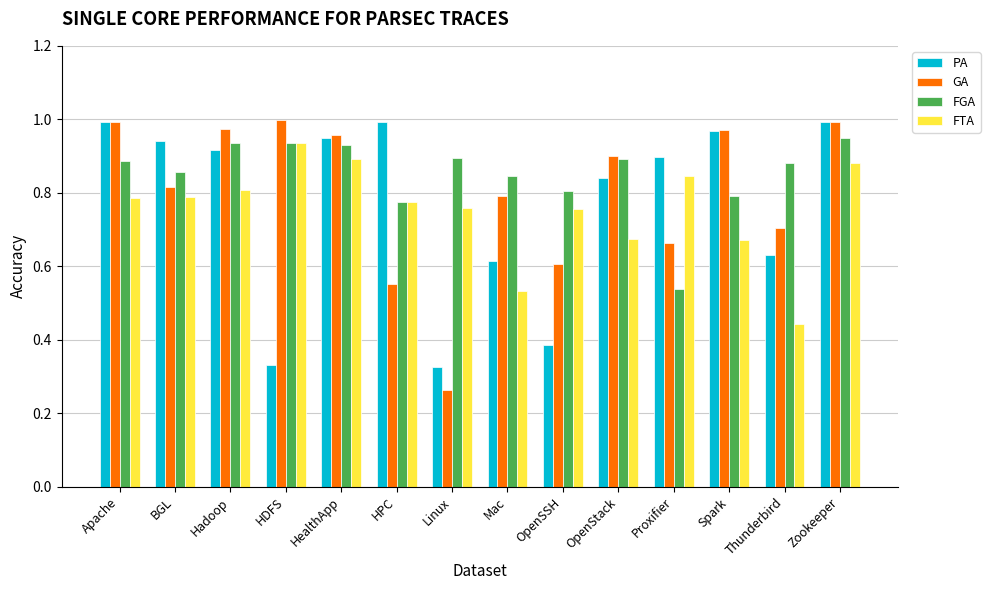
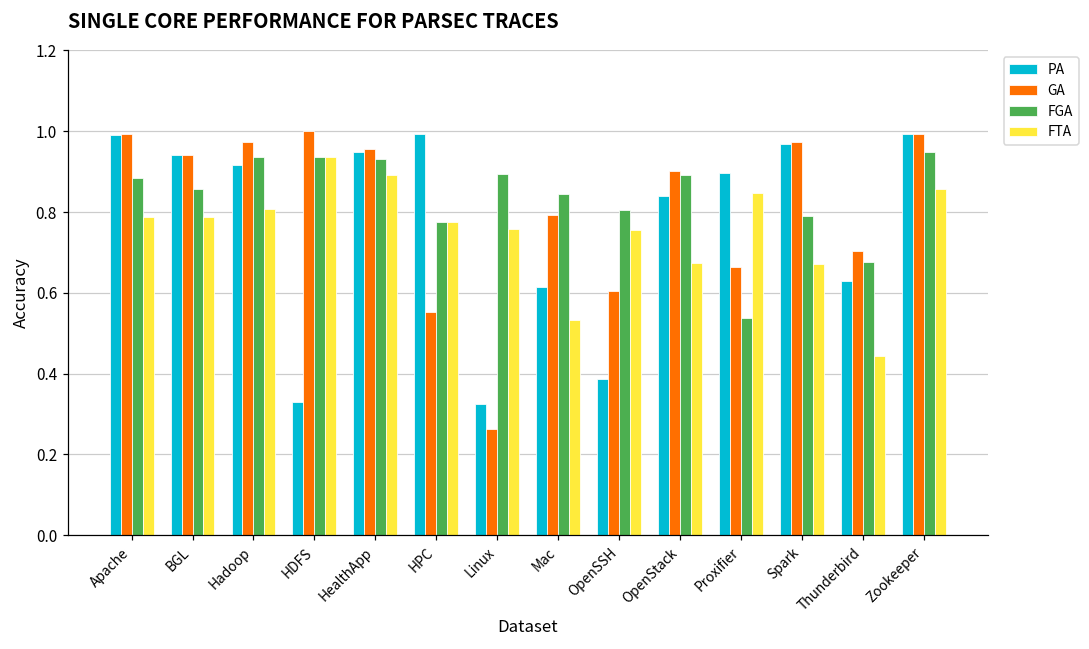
  {
    "PA": {
      "Apache": 0.99,
      "BGL": 0.94,
      "Hadoop": 0.92,
      "HDFS": 0.33,
      "HealthApp": 0.95,
      "HPC": 0.99,
      "Linux": 0.33,
      "Mac": 0.62,
      "OpenSSH": 0.39,
      "OpenStack": 0.84,
      "Proxifier": 0.90,
      "Spark": 0.97,
      "Thunderbird": 0.63,
      "Zookeeper": 0.99
    },
    "GA": {
      "Apache": 0.99,
-     "BGL": 0.82,
+     "BGL": 0.94,
      "Hadoop": 0.97,
      "HDFS": 1.00,
      "HealthApp": 0.96,
      "HPC": 0.55,
      "Linux": 0.26,
      "Mac": 0.79,
      "OpenSSH": 0.61,
      "OpenStack": 0.90,
      "Proxifier": 0.66,
      "Spark": 0.97,
      "Thunderbird": 0.70,
      "Zookeeper": 0.99
    },
    "FGA": {
      "Apache": 0.89,
      "BGL": 0.86,
      "Hadoop": 0.94,
      "HDFS": 0.94,
      "HealthApp": 0.93,
      "HPC": 0.78,
      "Linux": 0.89,
      "Mac": 0.84,
      "OpenSSH": 0.80,
      "OpenStack": 0.89,
      "Proxifier": 0.54,
      "Spark": 0.79,
-     "Thunderbird": 0.88,
+     "Thunderbird": 0.68,
      "Zookeeper": 0.95
    },
    "FTA": {
      "Apache": 0.79,
      "BGL": 0.79,
      "Hadoop": 0.81,
      "HDFS": 0.94,
      "HealthApp": 0.89,
      "HPC": 0.78,
      "Linux": 0.76,
      "Mac": 0.53,
      "OpenSSH": 0.76,
      "OpenStack": 0.67,
      "Proxifier": 0.85,
      "Spark": 0.67,
      "Thunderbird": 0.44,
-     "Zookeeper": 0.88
+     "Zookeeper": 0.86
    }
  }
